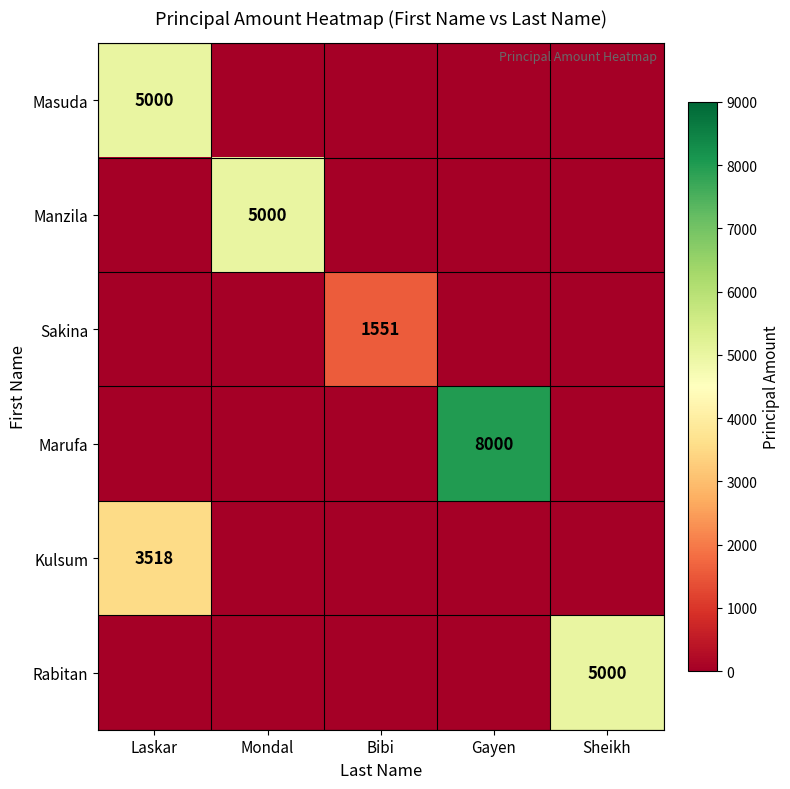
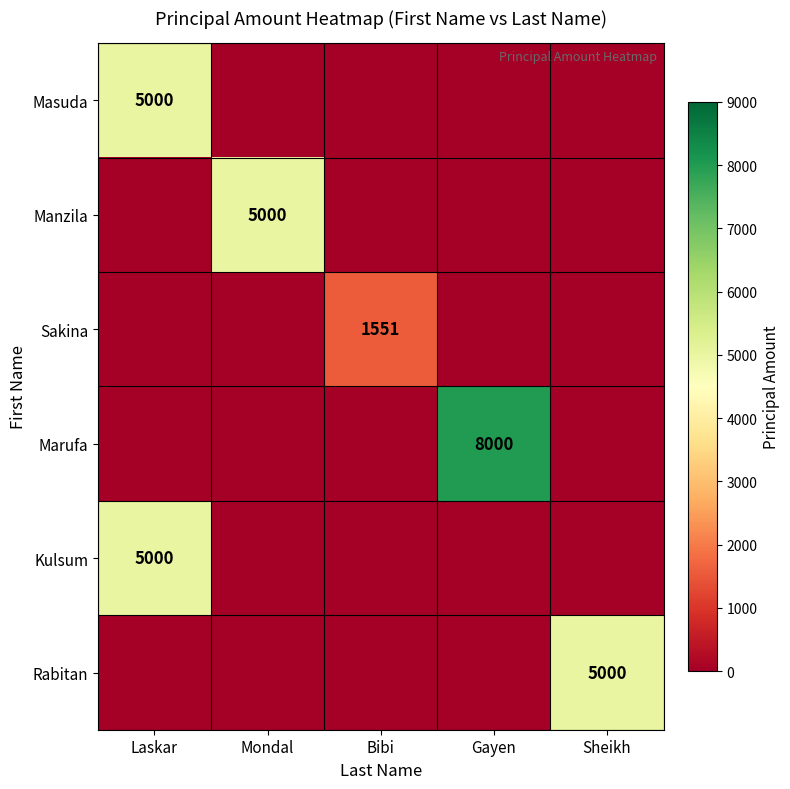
  {
    "Masuda": {
      "Laskar": 5000
    },
    "Manzila": {
      "Mondal": 5000
    },
    "Sakina": {
      "Bibi": 1551
    },
    "Marufa": {
      "Gayen": 8000
    },
    "Kulsum": {
-     "Laskar": 3518
+     "Laskar": 5000
    },
    "Rabitan": {
      "Sheikh": 5000
    }
  }
